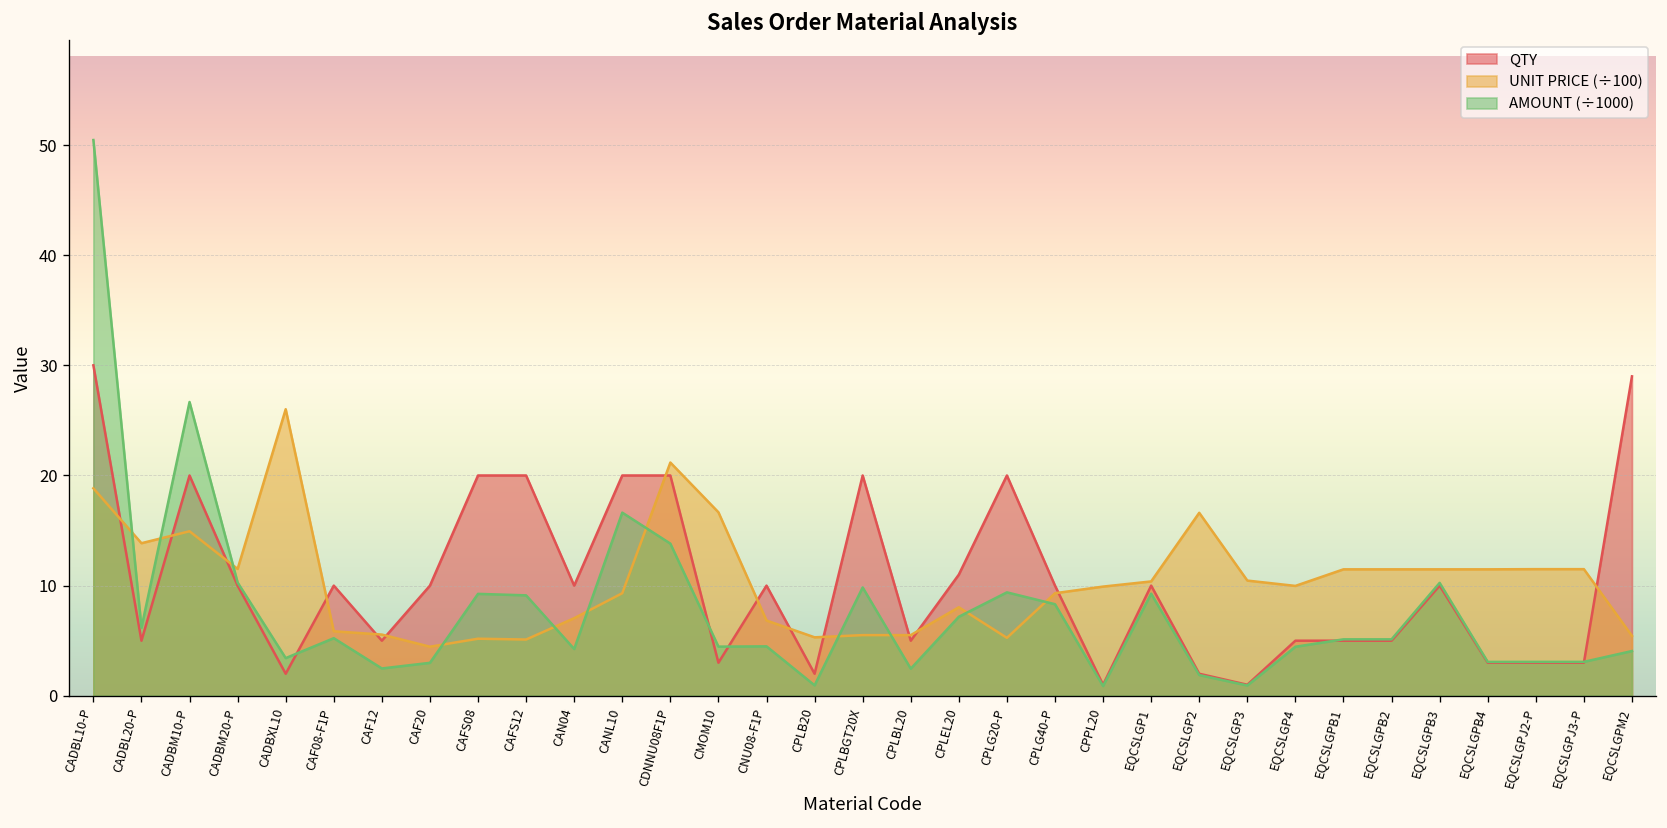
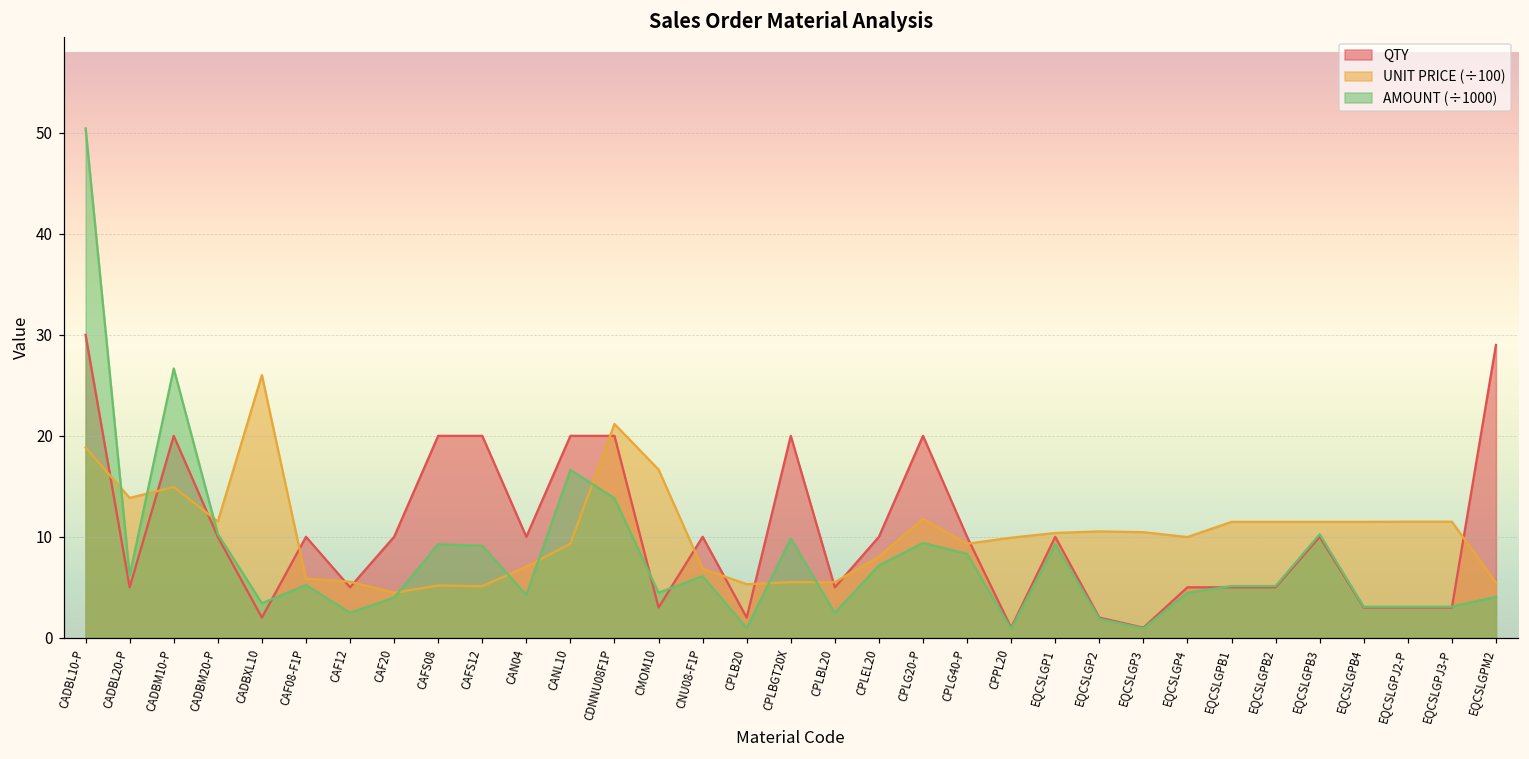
  {
    "QTY": {
      "CADBL10-P": 30,
      "CADBL20-P": 5,
      "CADBM10-P": 20,
      "CADBM20-P": 10,
      "CADBXL10": 2,
      "CAF08-F1P": 10,
      "CAF12": 5,
      "CAF20": 10,
      "CAFS08": 20,
      "CAFS12": 20,
      "CAN04": 10,
      "CANL10": 20,
      "CDNNU08F1P": 20,
      "CMOM10": 3,
      "CNU08-F1P": 10,
      "CPLB20": 2,
      "CPLBGT20X": 20,
      "CPLBL20": 5,
-     "CPLEL20": 11,
+     "CPLEL20": 10,
      "CPLG20-P": 20,
      "CPLG40-P": 10,
      "EQCSLGP1": 10,
      "EQCSLGP4": 5,
      "EQCSLGPM2": 29
    },
    "UNIT PRICE (÷100)": {
      "CADBL10-P": 19,
      "CADBL20-P": 14,
      "CADBM10-P": 15,
      "CADBM20-P": 12,
      "CADBXL10": 26,
      "CAF08-F1P": 6,
      "CAF12": 6,
      "CAF20": 4,
      "CAFS08": 5,
      "CAFS12": 5,
      "CAN04": 7,
      "CANL10": 9,
      "CDNNU08F1P": 21,
      "CMOM10": 17,
      "CNU08-F1P": 7,
      "CPLB20": 5,
      "CPLBGT20X": 6,
      "CPLBL20": 6,
      "CPLEL20": 8,
-     "CPLG20-P": 5,
+     "CPLG20-P": 12,
      "CPLG40-P": 9,
      "CPPL20": 10,
      "EQCSLGP1": 10,
-     "EQCSLGP2": 17,
+     "EQCSLGP2": 11,
      "EQCSLGP3": 10,
      "EQCSLGP4": 10,
      "EQCSLGPB1": 11,
      "EQCSLGPB2": 11,
      "EQCSLGPB3": 11,
      "EQCSLGPB4": 11,
      "EQCSLGPJ2-P": 11,
      "EQCSLGPJ3-P": 11,
      "EQCSLGPM2": 5
    },
    "AMOUNT (÷1000)": {
      "CADBL10-P": 50,
      "CADBL20-P": 6,
      "CADBM10-P": 27,
      "CADBM20-P": 10,
      "CADBXL10": 3,
      "CAF08-F1P": 5,
      "CAF12": 2,
-     "CAF20": 3,
+     "CAF20": 4,
      "CAFS08": 9,
      "CAFS12": 9,
      "CAN04": 4,
      "CANL10": 17,
      "CDNNU08F1P": 14,
      "CMOM10": 4,
-     "CNU08-F1P": 4,
+     "CNU08-F1P": 6,
      "CPLB20": 1,
      "CPLBGT20X": 10,
      "CPLBL20": 2,
      "CPLEL20": 7,
      "CPLG20-P": 9,
      "CPLG40-P": 8,
      "EQCSLGP1": 9,
      "EQCSLGP4": 4,
      "EQCSLGPM2": 4
    }
  }
